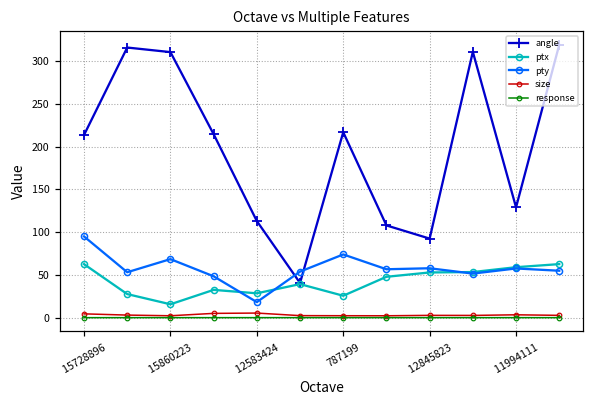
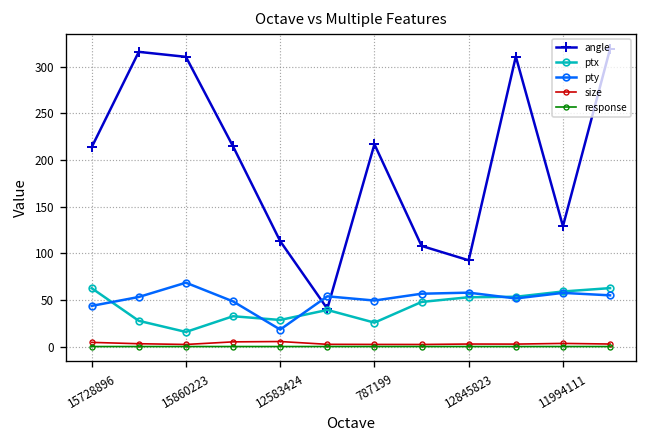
  {
    "angle": {
      "15728896": 210,
      "15860223": 310,
      "12583424": 110,
      "787199": 220,
      "12845823": 90,
      "11994111": 130
    },
    "ptx": {
      "15728896": 60,
      "15860223": 20,
      "12583424": 30,
      "787199": 30,
      "12845823": 50
    },
    "pty": {
-     "15728896": 90,
+     "15728896": 40,
      "15860223": 70,
      "12583424": 20,
-     "787199": 70,
+     "787199": 50,
      "12845823": 60
    },
    "size": {
      "15728896": 0,
      "12583424": 10,
      "11994111": 0
    },
    "response": {
      "15728896": 0,
      "12583424": 0,
      "11994111": 0
    }
  }
